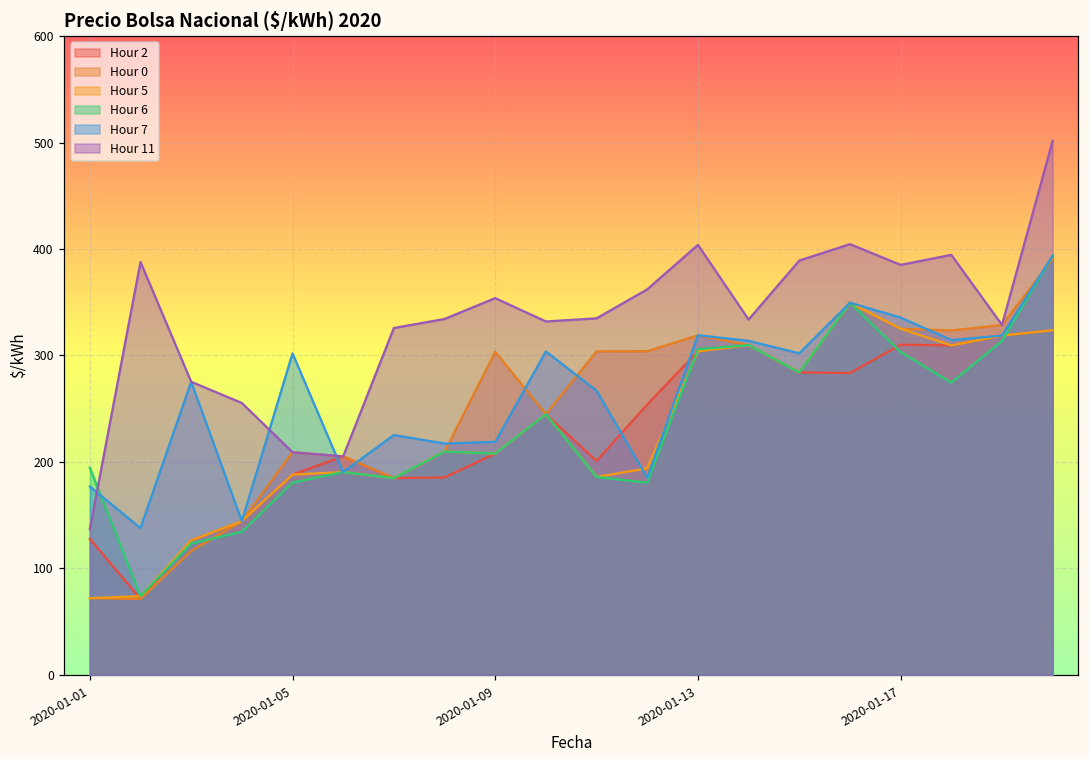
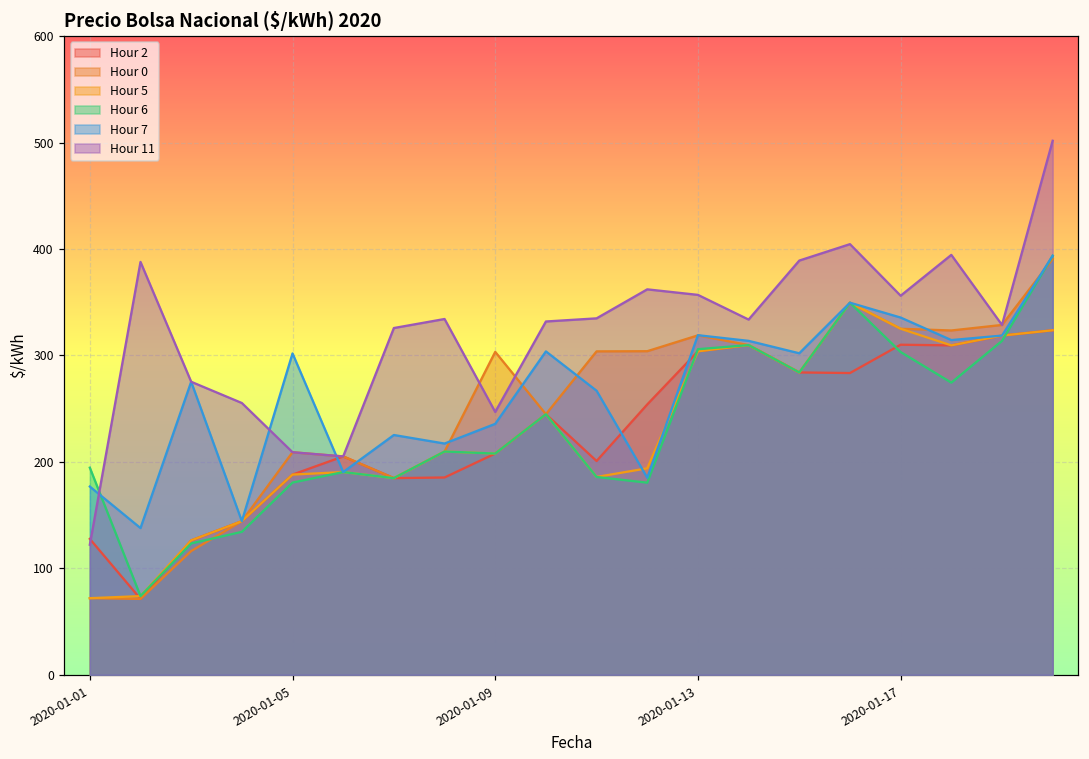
  {
    "Hour 6": {
      "2020-01-01": 190,
      "2020-01-05": 180,
      "2020-01-17": 300
    },
    "Hour 7": {
      "2020-01-01": 180,
      "2020-01-05": 300,
-     "2020-01-09": 220,
+     "2020-01-09": 240,
      "2020-01-17": 340
    },
    "Hour 11": {
-     "2020-01-01": 140,
-     "2020-01-09": 350,
-     "2020-01-13": 400,
-     "2020-01-17": 390
+     "2020-01-01": 120,
+     "2020-01-09": 250,
+     "2020-01-13": 360,
+     "2020-01-17": 360
    }
  }
